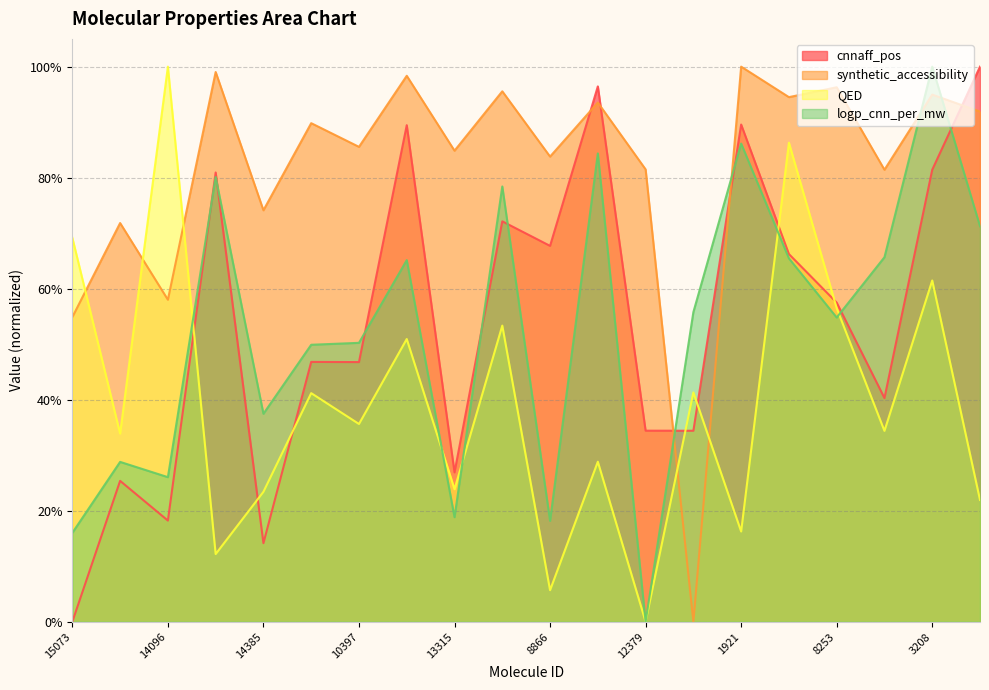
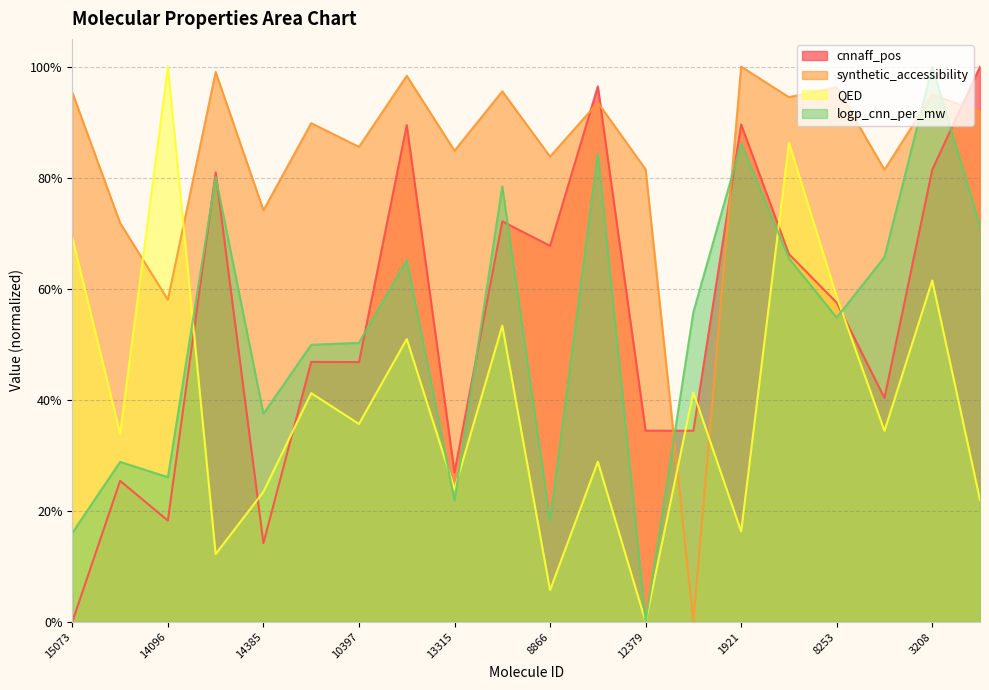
  {
    "cnnaff_pos": {
      "15073": "0%",
      "14096": "18%",
      "14385": "14%",
      "10397": "47%",
      "13315": "27%",
      "8866": "68%",
      "12379": "34%",
      "1921": "90%",
      "8253": "57%",
      "3208": "81%"
    },
    "synthetic_accessibility": {
-     "15073": "55%",
+     "15073": "95%",
      "14096": "58%",
      "14385": "74%",
      "10397": "86%",
      "13315": "85%",
      "8866": "84%",
      "12379": "81%",
      "1921": "100%"
    },
    "QED": {
      "15073": "69%",
      "14096": "100%",
      "14385": "23%",
      "10397": "36%",
      "13315": "24%",
      "8866": "6%",
      "1921": "16%",
-     "8253": "56%",
+     "8253": "59%",
      "3208": "61%"
    },
    "logp_cnn_per_mw": {
      "15073": "16%",
      "14096": "26%",
      "14385": "37%",
      "10397": "50%",
-     "13315": "19%",
+     "13315": "22%",
      "8866": "18%",
      "1921": "86%",
      "8253": "55%"
    }
  }
